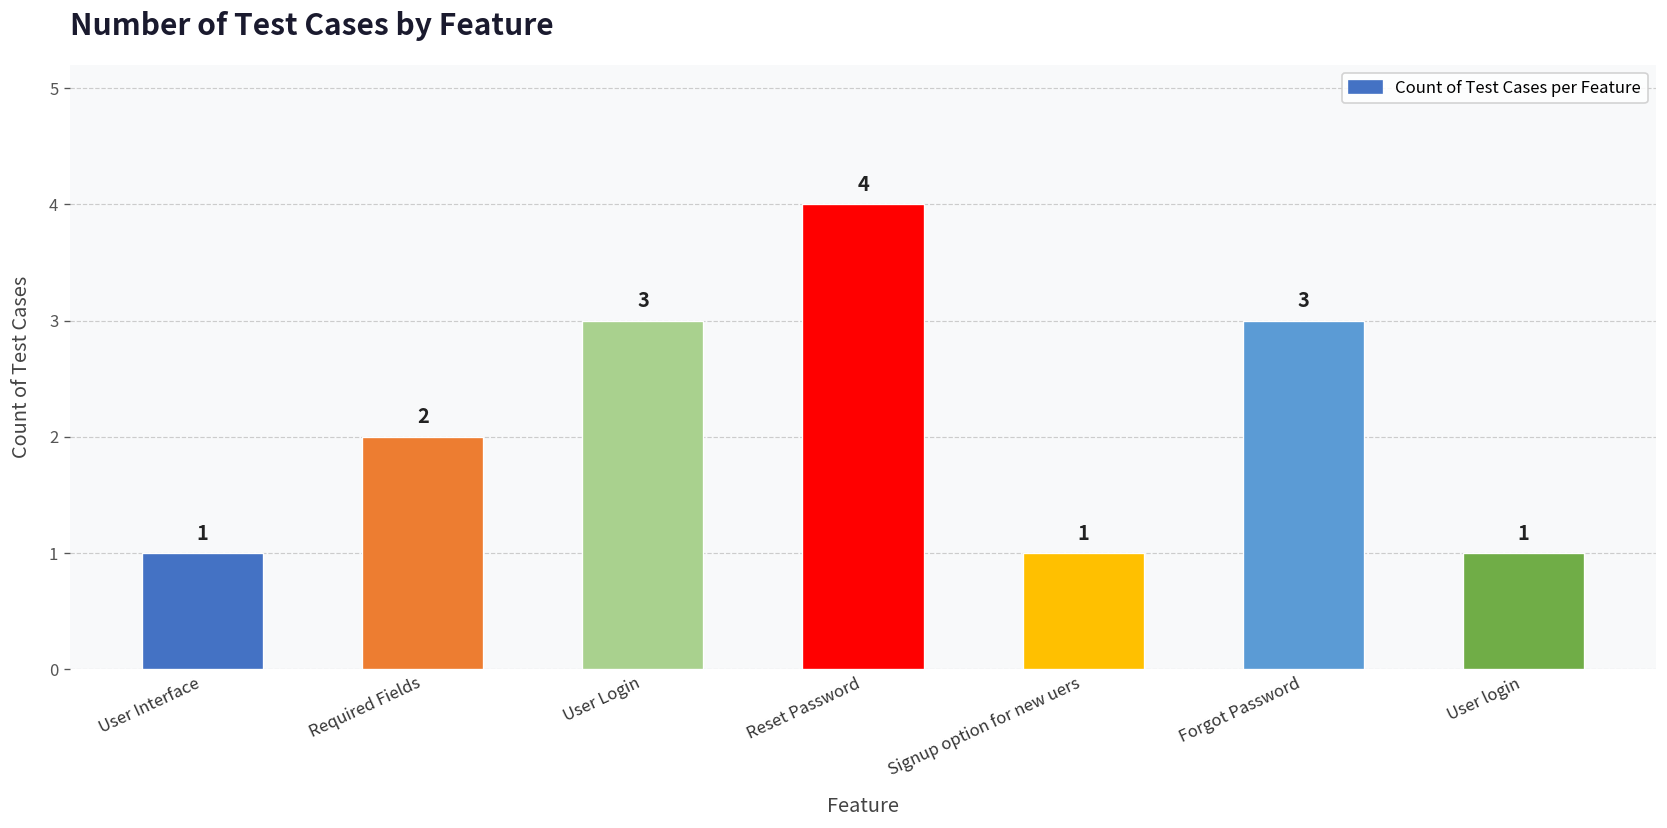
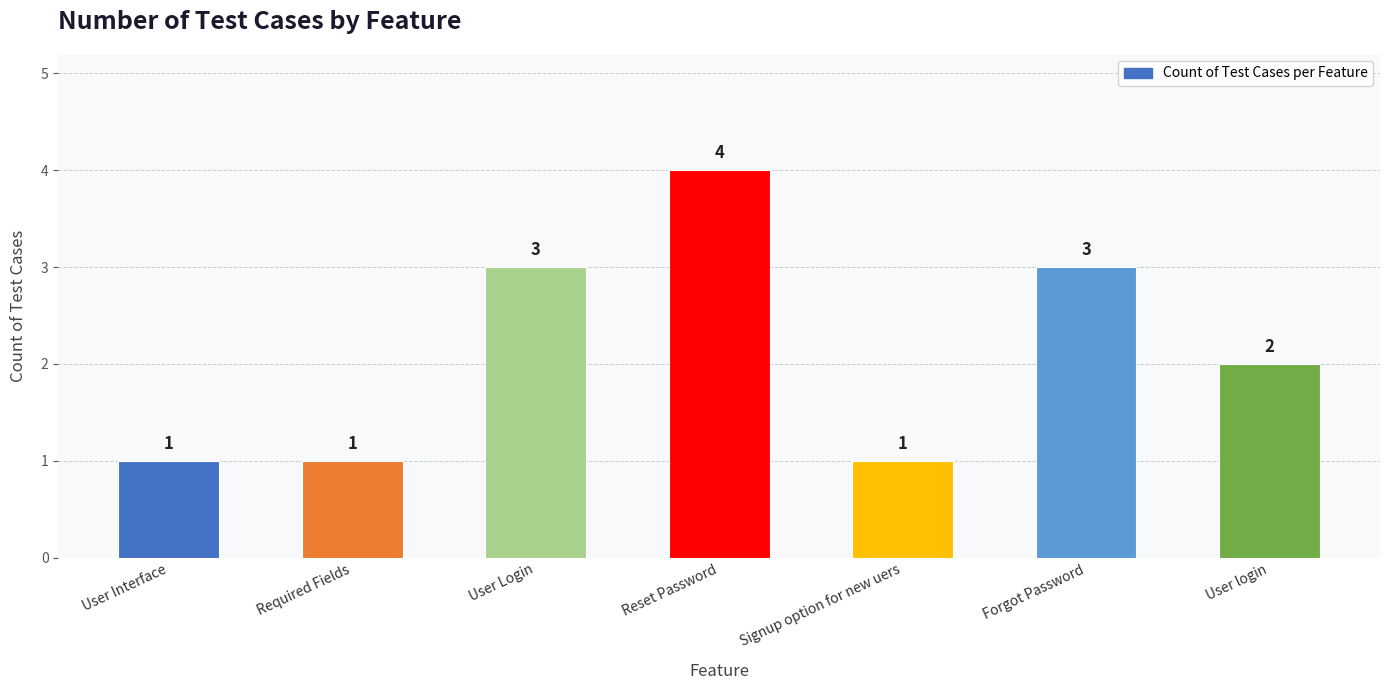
  {
    "User Interface": 1,
-   "Required Fields": 2,
+   "Required Fields": 1,
    "User Login": 3,
    "Reset Password": 4,
    "Signup option for new uers": 1,
    "Forgot Password": 3,
-   "User login": 1
+   "User login": 2
  }
